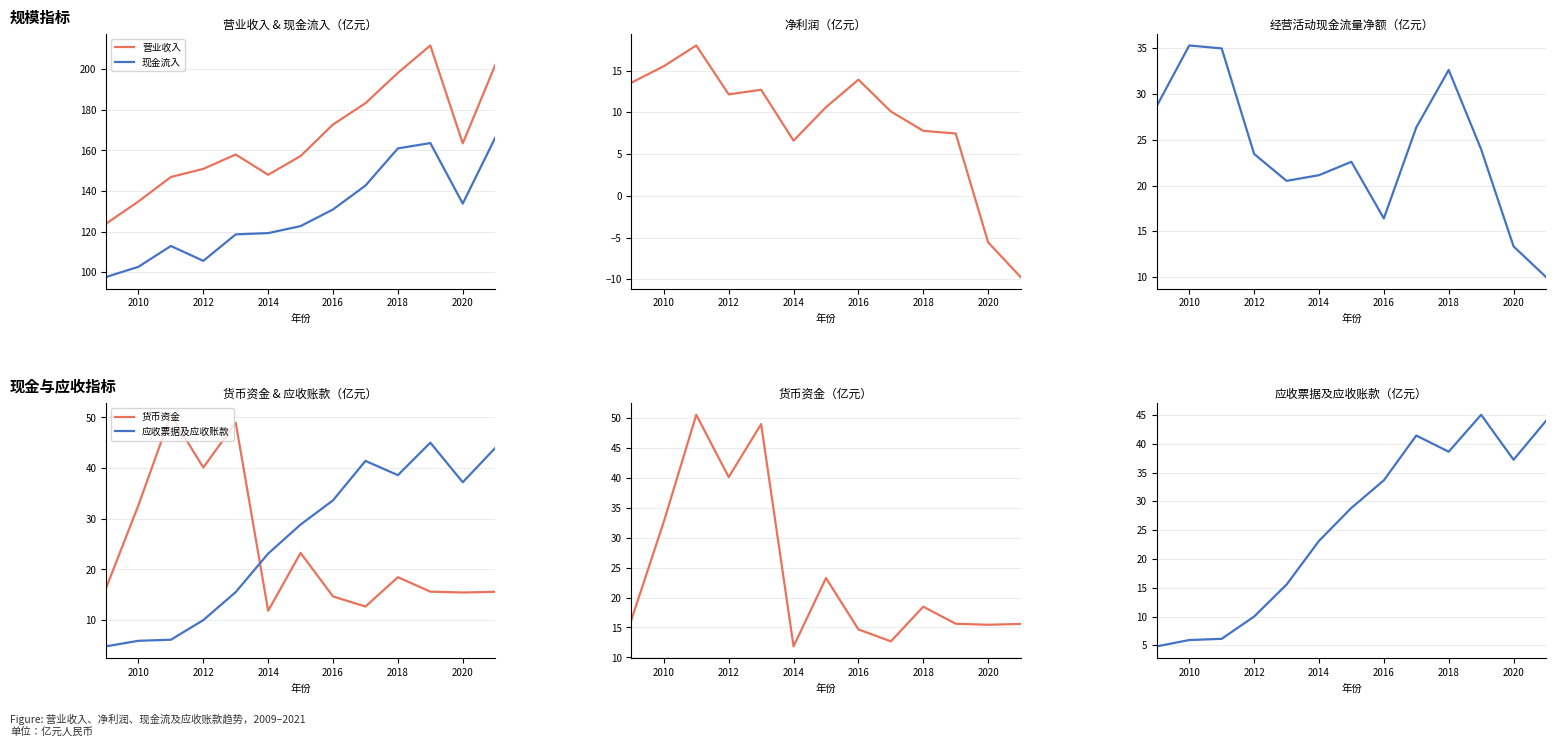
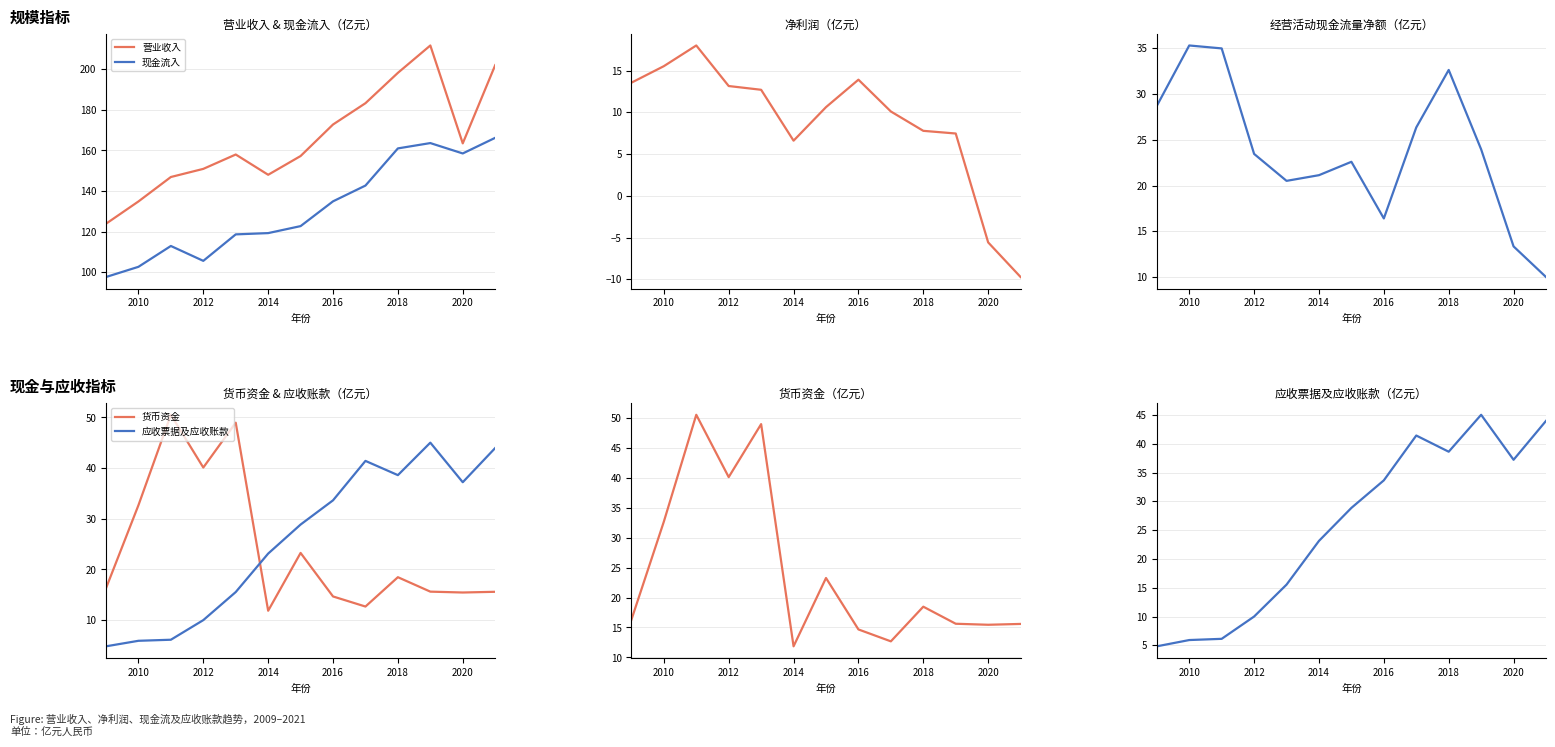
  {
    "营业收入 & 现金流入（亿元）": {
      "营业收入": {
        "2010": 135,
        "2012": 151,
        "2014": 148,
        "2016": 173,
        "2018": 198,
        "2020": 163
      },
      "现金流入": {
        "2010": 103,
        "2012": 106,
        "2014": 119,
-       "2016": 131,
+       "2016": 135,
        "2018": 161,
-       "2020": 134
+       "2020": 159
      }
    },
    "净利润（亿元）": {
      "2010": 16,
-     "2012": 12,
+     "2012": 13,
      "2014": 7,
      "2016": 14,
      "2018": 8,
      "2020": -6
    },
    "经营活动现金流量净额（亿元）": {
      "2010": 35,
      "2012": 23,
      "2014": 21,
      "2016": 16,
      "2018": 33,
      "2020": 13
    },
    "货币资金 & 应收账款（亿元）": {
      "货币资金": {
        "2010": 33,
        "2012": 40,
        "2014": 12,
        "2016": 15,
        "2018": 18,
        "2020": 15
      },
      "应收票据及应收账款": {
        "2010": 6,
        "2012": 10,
        "2014": 23,
        "2016": 34,
        "2018": 39,
        "2020": 37
      }
    },
    "货币资金（亿元）": {
      "2010": 33,
      "2012": 40,
      "2014": 12,
      "2016": 15,
      "2018": 18,
      "2020": 15
    },
    "应收票据及应收账款（亿元）": {
      "2010": 6,
      "2012": 10,
      "2014": 23,
      "2016": 34,
      "2018": 39,
      "2020": 37
    }
  }
